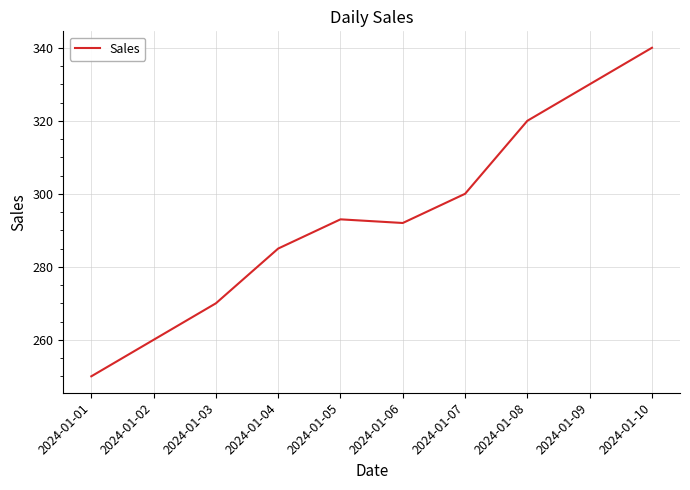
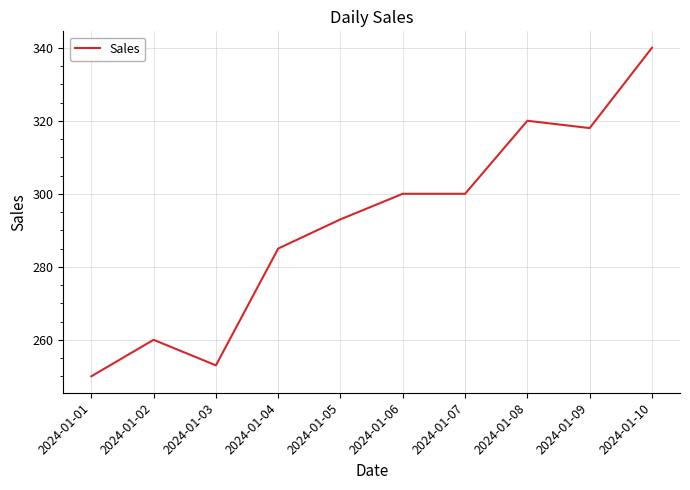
  {
    "2024-01-01": 250,
    "2024-01-02": 260,
-   "2024-01-03": 270,
+   "2024-01-03": 253,
    "2024-01-04": 285,
    "2024-01-05": 293,
-   "2024-01-06": 292,
+   "2024-01-06": 300,
    "2024-01-07": 300,
    "2024-01-08": 320,
-   "2024-01-09": 330,
+   "2024-01-09": 318,
    "2024-01-10": 340
  }
